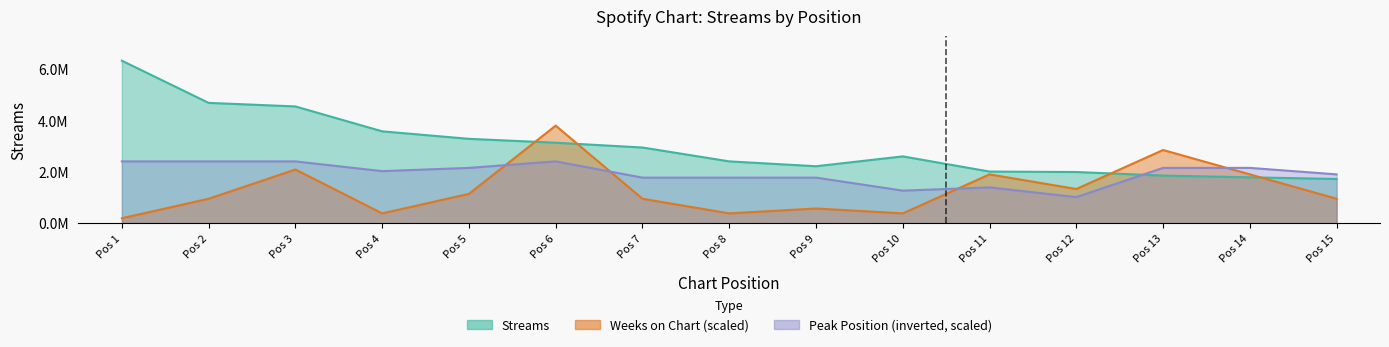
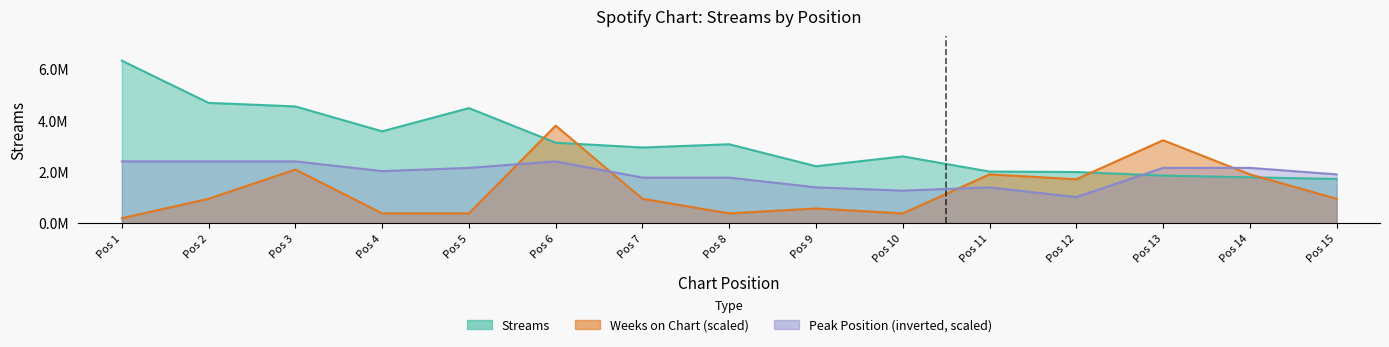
  {
    "Streams": {
      "Pos 1": 6300000,
      "Pos 2": 4700000,
      "Pos 3": 4500000,
      "Pos 4": 3600000,
-     "Pos 5": 3300000,
+     "Pos 5": 4500000,
      "Pos 6": 3100000,
      "Pos 7": 2900000,
-     "Pos 8": 2400000,
+     "Pos 8": 3100000,
      "Pos 9": 2200000,
      "Pos 10": 2600000,
      "Pos 11": 2000000,
      "Pos 12": 2000000,
      "Pos 13": 1900000,
      "Pos 14": 1800000,
      "Pos 15": 1700000
    },
    "Weeks on Chart (scaled)": {
      "Pos 1": 200000,
      "Pos 2": 900000,
      "Pos 3": 2100000,
      "Pos 4": 400000,
-     "Pos 5": 1100000,
+     "Pos 5": 400000,
      "Pos 6": 3800000,
      "Pos 7": 900000,
      "Pos 8": 400000,
      "Pos 9": 600000,
      "Pos 10": 400000,
      "Pos 11": 1900000,
-     "Pos 12": 1300000,
-     "Pos 13": 2800000,
+     "Pos 12": 1700000,
+     "Pos 13": 3200000,
      "Pos 14": 1900000,
      "Pos 15": 900000
    },
    "Peak Position (inverted, scaled)": {
      "Pos 1": 2400000,
      "Pos 2": 2400000,
      "Pos 3": 2400000,
      "Pos 4": 2000000,
      "Pos 5": 2200000,
      "Pos 6": 2400000,
      "Pos 7": 1800000,
      "Pos 8": 1800000,
-     "Pos 9": 1800000,
+     "Pos 9": 1400000,
      "Pos 10": 1300000,
      "Pos 11": 1400000,
      "Pos 12": 1000000,
      "Pos 13": 2200000,
      "Pos 14": 2200000,
      "Pos 15": 1900000
    }
  }
